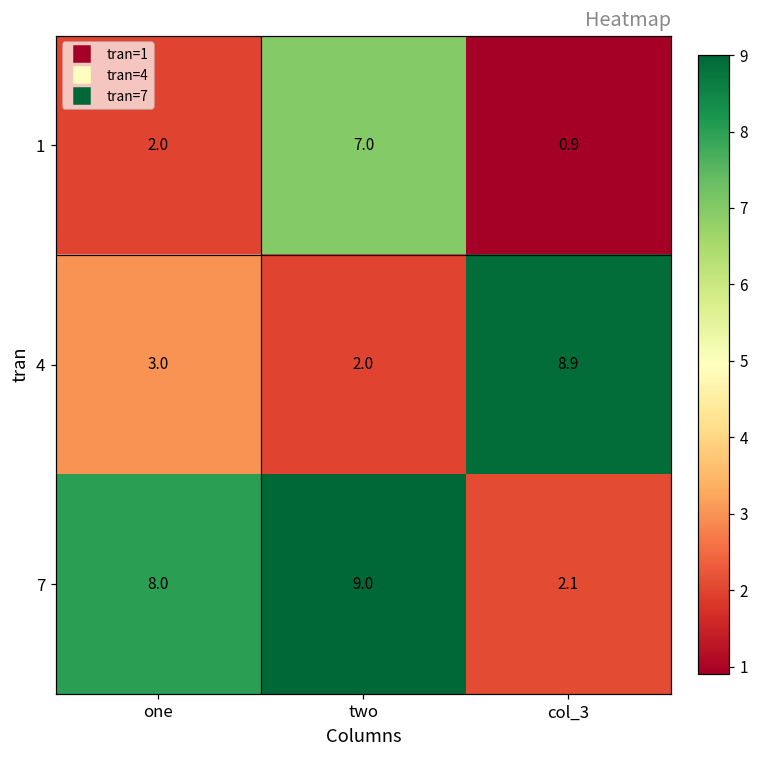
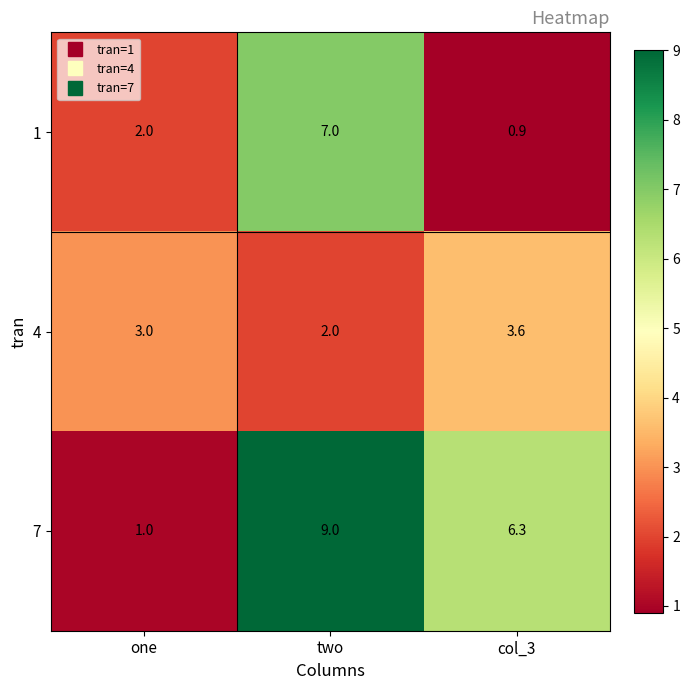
  {
    "1": {
      "one": 2.0,
      "two": 7.0,
      "col_3": 0.9
    },
    "4": {
      "one": 3.0,
      "two": 2.0,
-     "col_3": 8.9
+     "col_3": 3.6
    },
    "7": {
-     "one": 8.0,
+     "one": 1.0,
      "two": 9.0,
-     "col_3": 2.1
+     "col_3": 6.3
    }
  }
